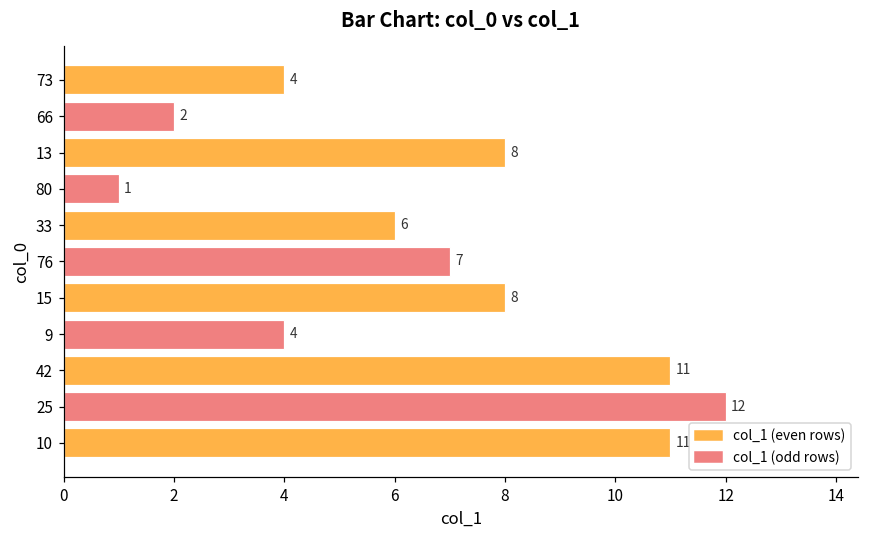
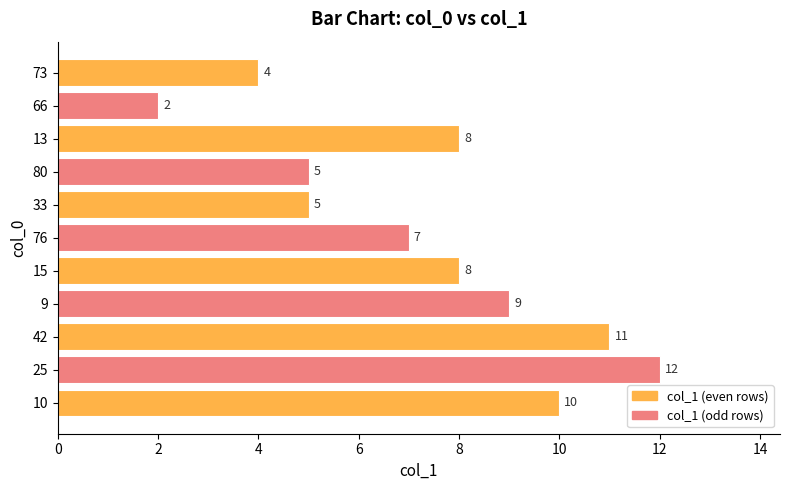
  {
    "73": 4,
    "66": 2,
    "13": 8,
-   "80": 1,
-   "33": 6,
+   "80": 5,
+   "33": 5,
    "76": 7,
    "15": 8,
-   "9": 4,
+   "9": 9,
    "42": 11,
    "25": 12,
-   "10": 11
+   "10": 10
  }
